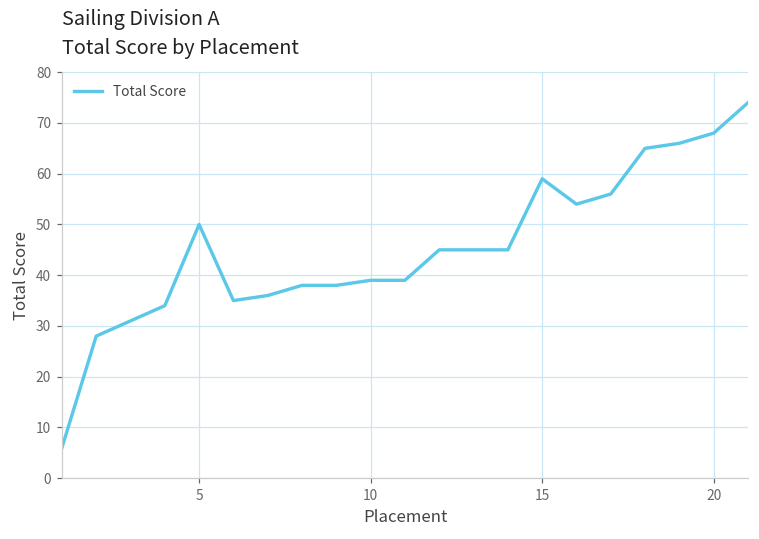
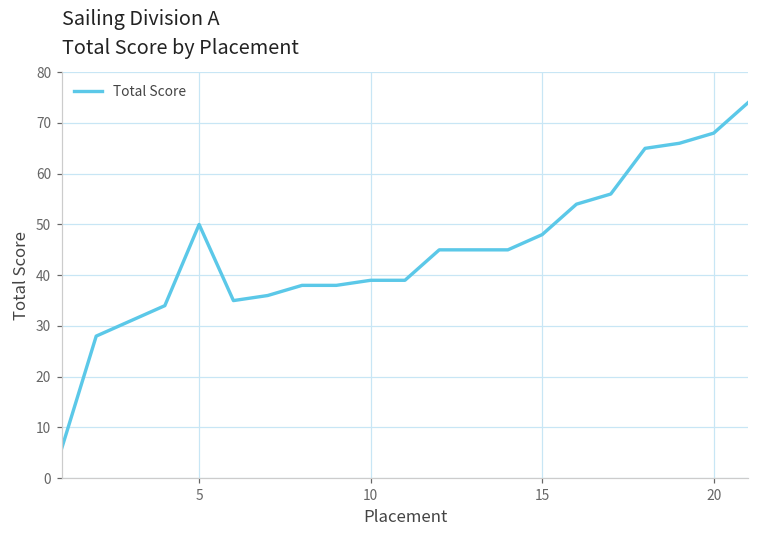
  {
    "5": 50,
    "10": 39,
-   "15": 59,
+   "15": 48,
    "20": 68
  }
